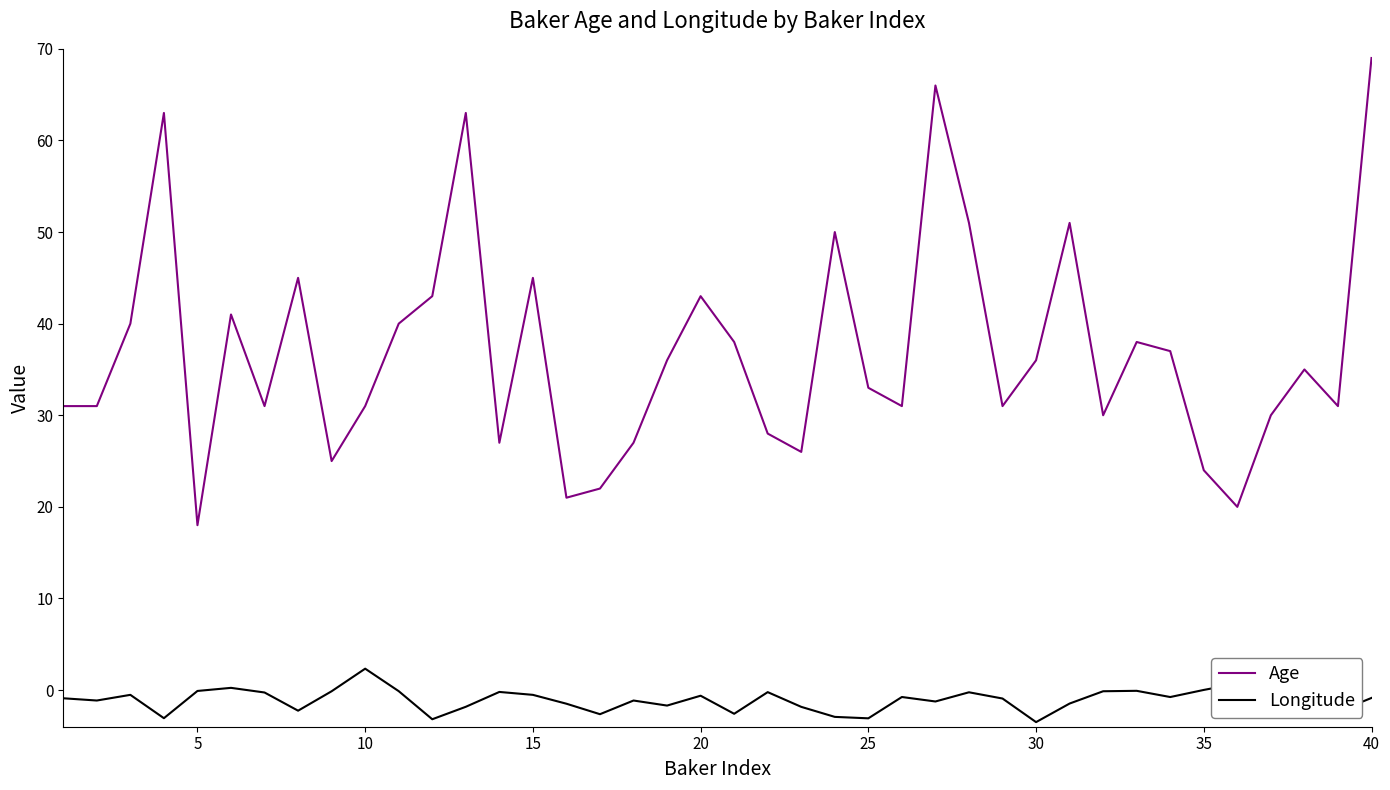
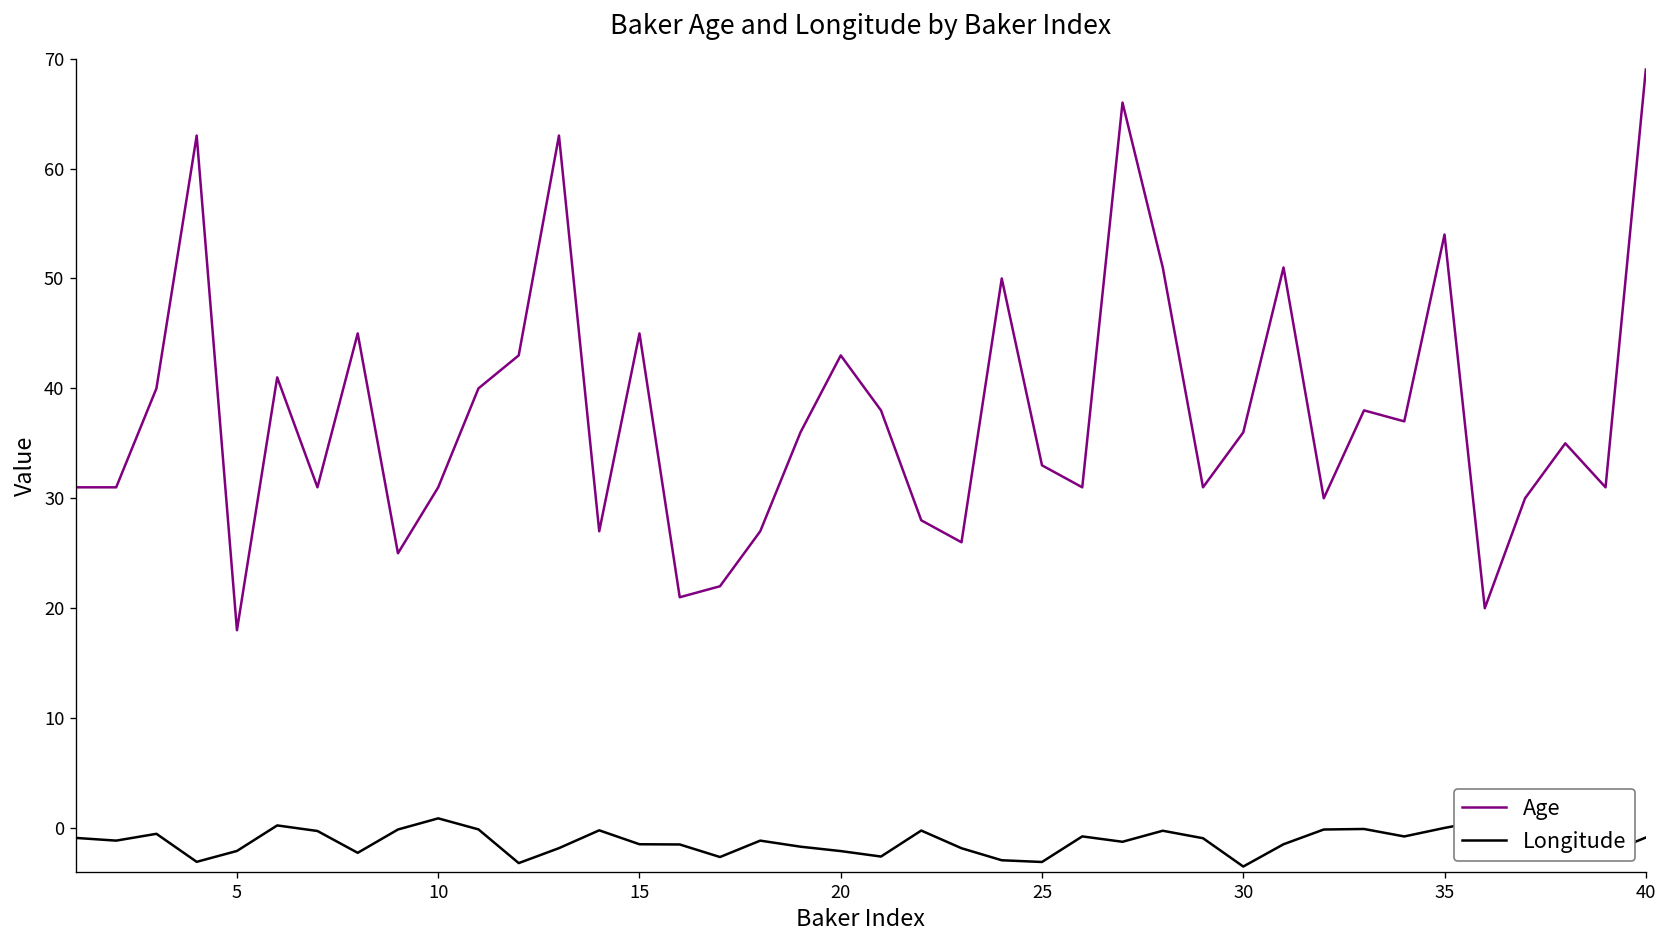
  {
    "Age": {
      "5": 18,
      "10": 31,
      "15": 45,
      "20": 43,
      "25": 33,
      "30": 36,
-     "35": 24,
+     "35": 54,
      "40": 69
    },
    "Longitude": {
-     "5": 0,
-     "10": 2,
-     "15": -0.5,
-     "20": -1,
+     "5": -2,
+     "10": 1,
+     "15": -1.5,
+     "20": -2,
      "25": -3,
      "30": -3,
      "35": 0,
      "40": -1
    }
  }
